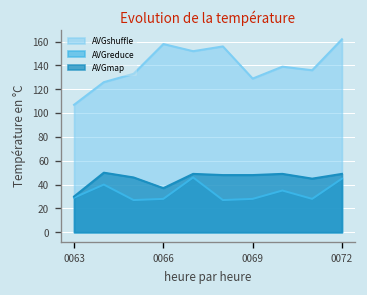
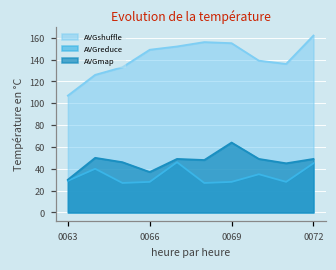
  {
    "AVGshuffle": {
      "0063": 110,
-     "0066": 160,
-     "0069": 130,
+     "0066": 150,
+     "0069": 160,
      "0072": 160
    },
    "AVGreduce": {
      "0066": 30,
      "0069": 30,
      "0072": 50
    },
    "AVGmap": {
      "0066": 40,
-     "0069": 50,
+     "0069": 60,
      "0072": 50
    }
  }
